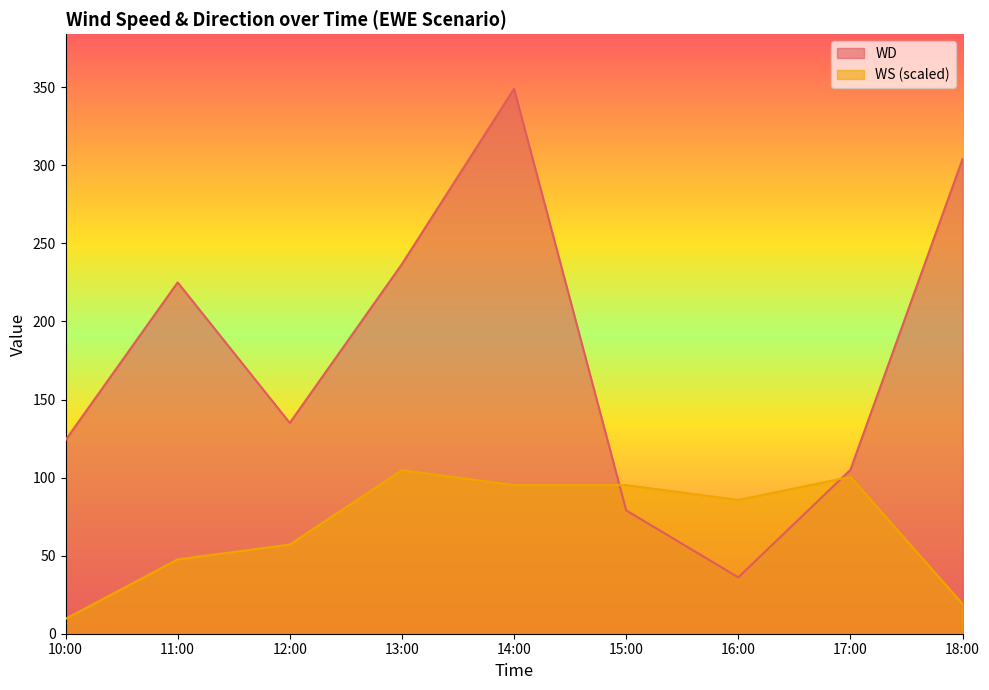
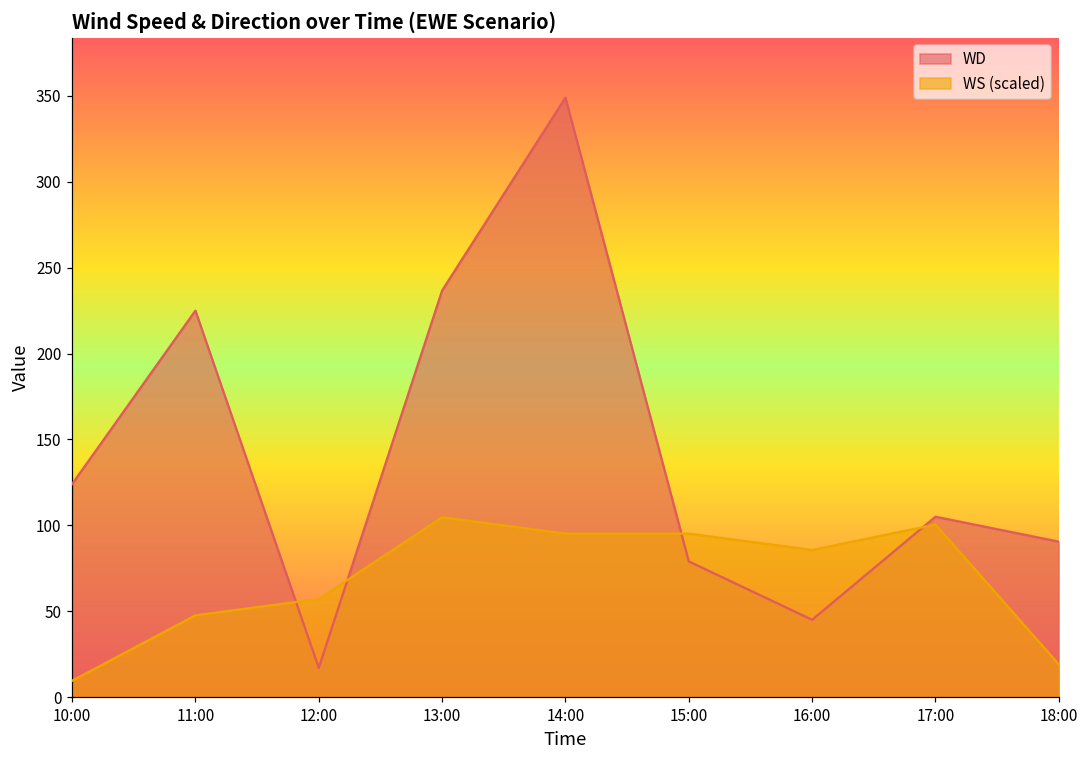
  {
    "WD": {
      "10:00": 124,
      "11:00": 225,
-     "12:00": 135,
+     "12:00": 17,
      "13:00": 237,
      "14:00": 349,
      "15:00": 79,
-     "16:00": 36,
+     "16:00": 45,
      "17:00": 105,
-     "18:00": 304
+     "18:00": 91
    },
    "WS (scaled)": {
      "10:00": 10,
      "11:00": 48,
      "12:00": 57,
      "13:00": 105,
      "14:00": 95,
      "15:00": 95,
      "16:00": 86,
      "17:00": 100,
      "18:00": 19
    }
  }
